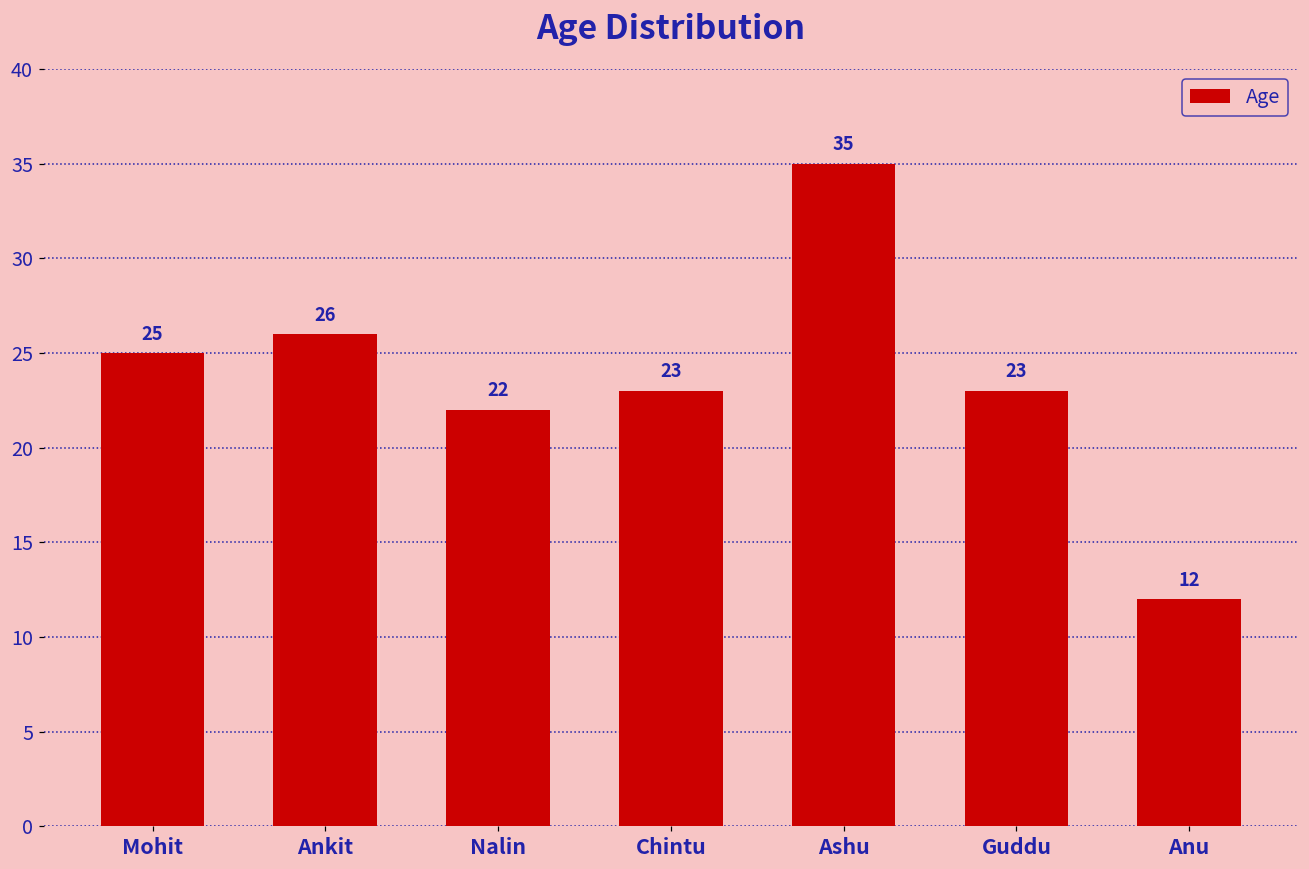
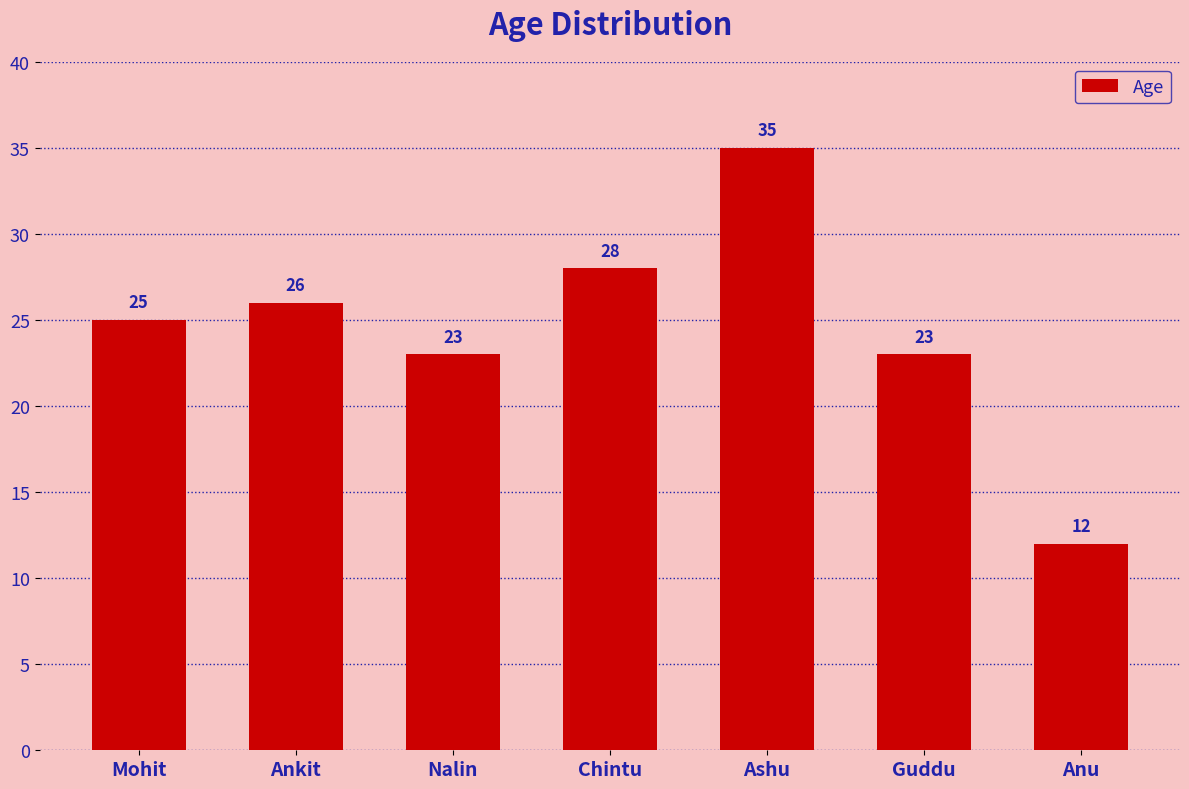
  {
    "Mohit": 25,
    "Ankit": 26,
-   "Nalin": 22,
-   "Chintu": 23,
+   "Nalin": 23,
+   "Chintu": 28,
    "Ashu": 35,
    "Guddu": 23,
    "Anu": 12
  }
